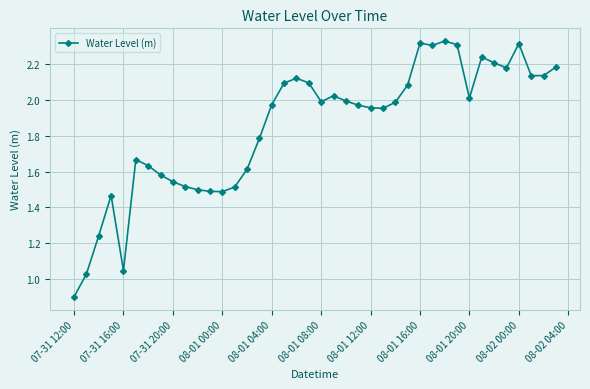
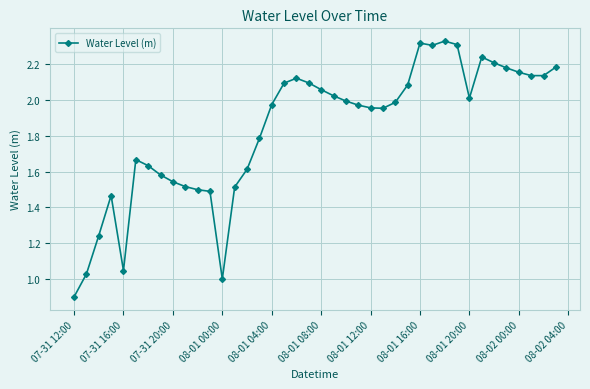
  {
    "07-31 12:00": 0.90,
    "07-31 16:00": 1.05,
    "07-31 20:00": 1.54,
-   "08-01 00:00": 1.49,
+   "08-01 00:00": 1.00,
    "08-01 04:00": 1.97,
-   "08-01 08:00": 1.99,
+   "08-01 08:00": 2.06,
    "08-01 12:00": 1.95,
    "08-01 16:00": 2.32,
    "08-01 20:00": 2.01,
-   "08-02 00:00": 2.31
+   "08-02 00:00": 2.15
  }
